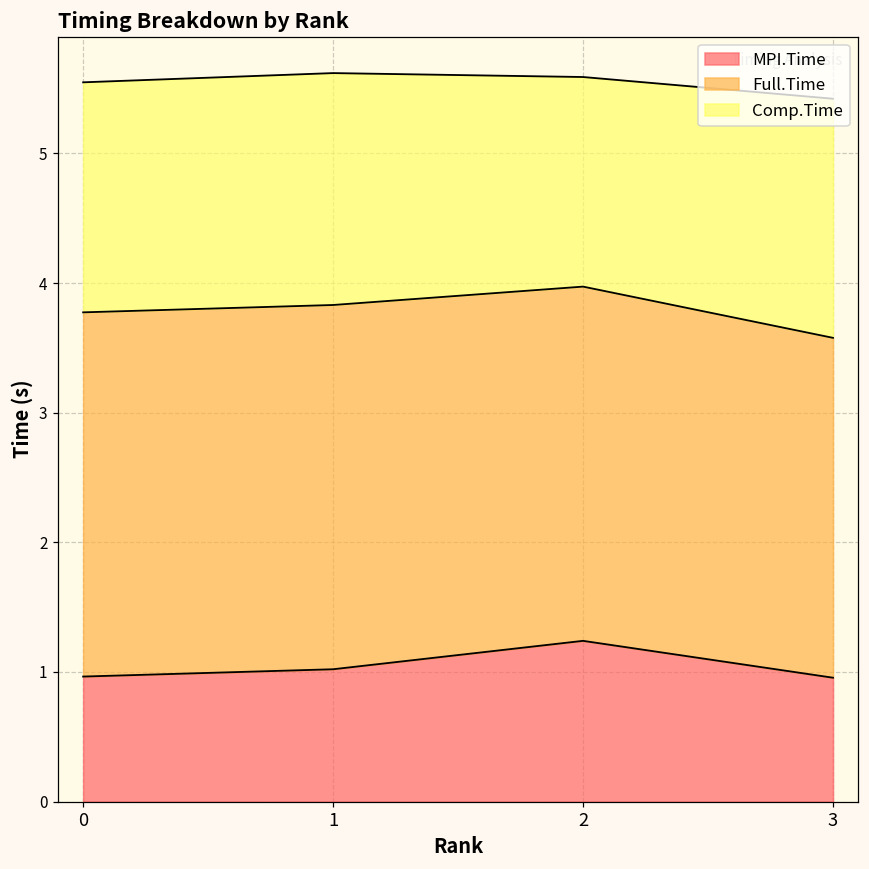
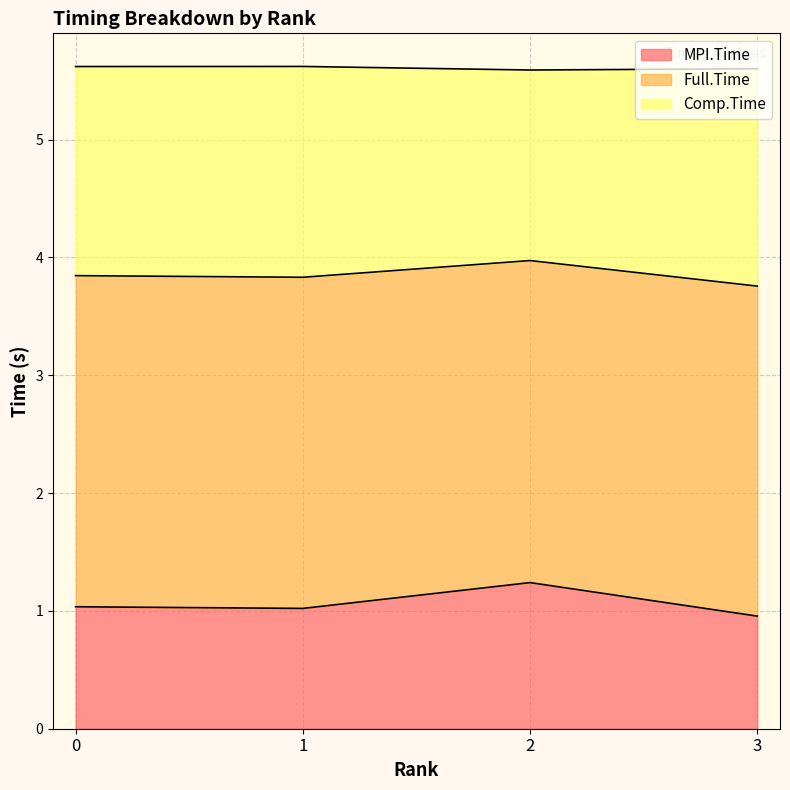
  {
    "MPI.Time": {
-     "0": 0.96,
+     "0": 1.04,
      "1": 1.02,
      "2": 1.24,
      "3": 0.96
    },
    "Full.Time": {
      "0": 2.81,
      "1": 2.81,
      "2": 2.73,
-     "3": 2.62
+     "3": 2.80
    },
    "Comp.Time": {
      "0": 1.77,
      "1": 1.79,
      "2": 1.62
    }
  }
